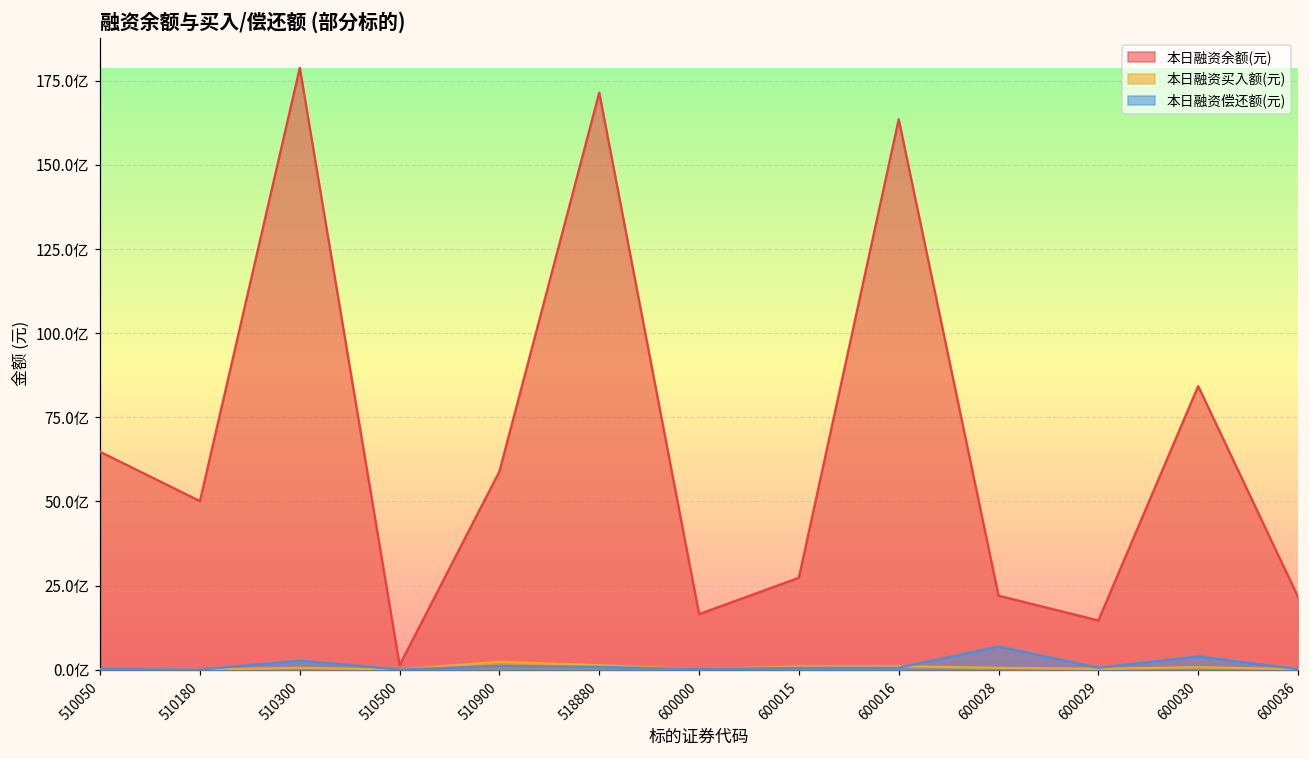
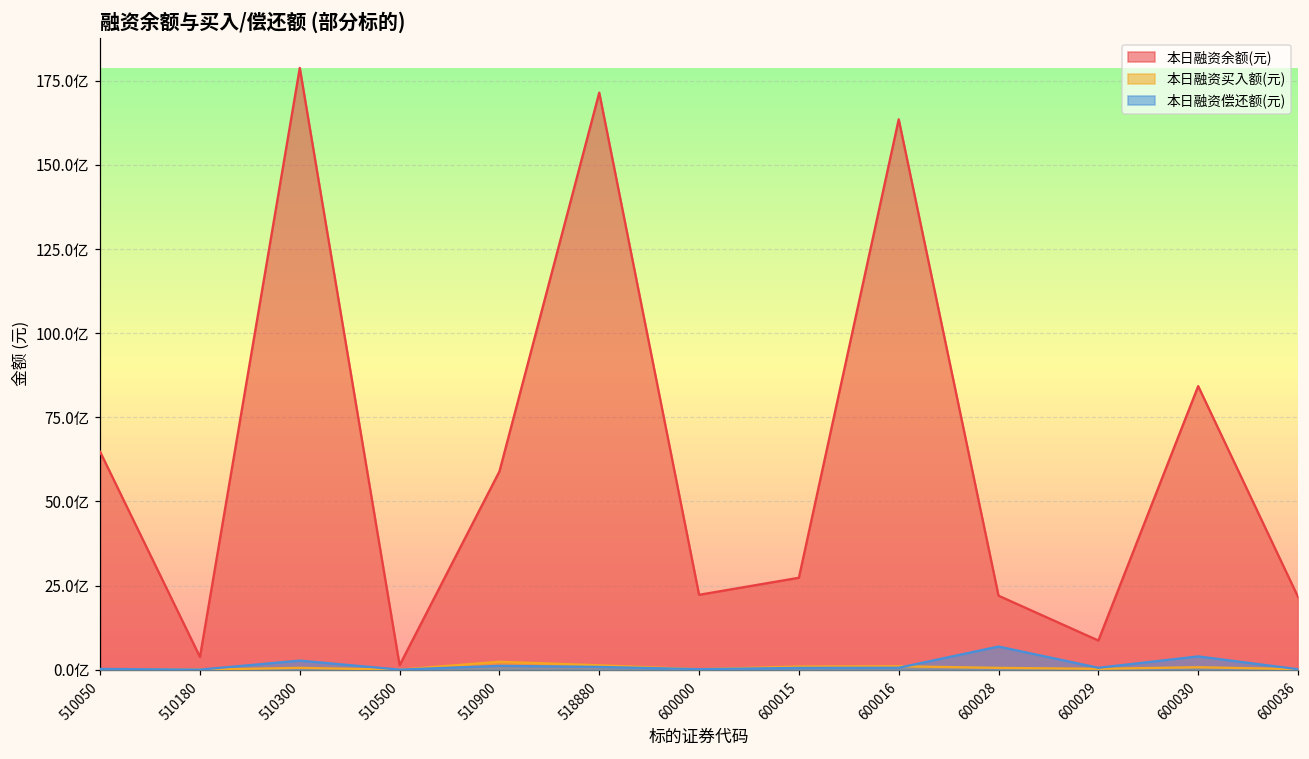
  {
    "本日融资余额(元)": {
      "510050": "65亿",
-     "510180": "50亿",
+     "510180": "4亿",
      "510300": "179亿",
      "510500": "1亿",
      "510900": "59亿",
      "518880": "171亿",
-     "600000": "17亿",
+     "600000": "22亿",
      "600015": "27亿",
      "600016": "164亿",
      "600028": "22亿",
-     "600029": "15亿",
+     "600029": "9亿",
      "600030": "84亿",
      "600036": "22亿"
    },
    "本日融资买入额(元)": {
      "510300": "1亿",
      "510900": "2亿",
      "600028": "1亿",
      "600030": "1亿"
    },
    "本日融资偿还额(元)": {
      "510300": "3亿",
      "510900": "1亿",
      "600028": "7亿",
      "600030": "4亿"
    }
  }
